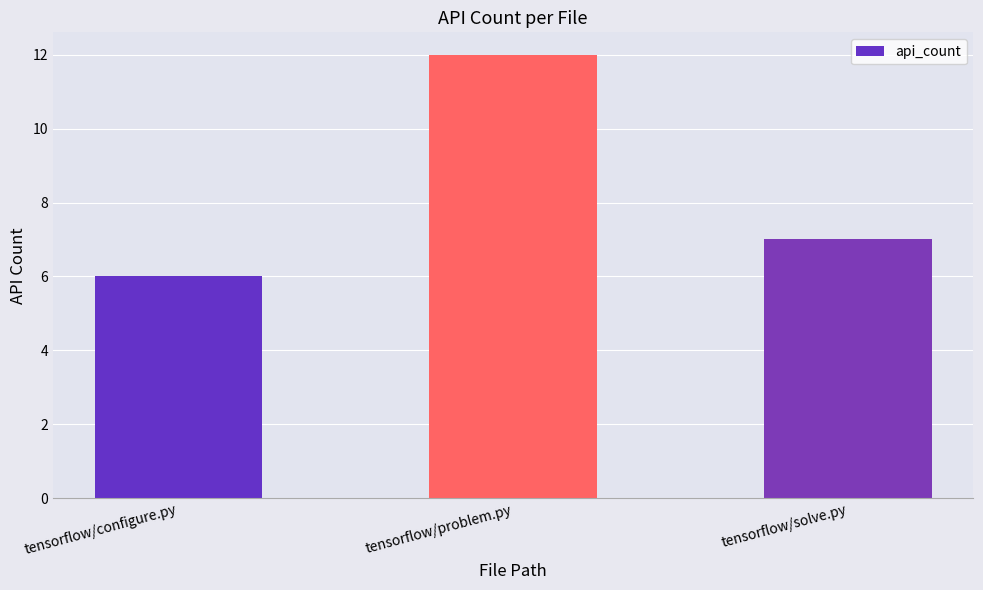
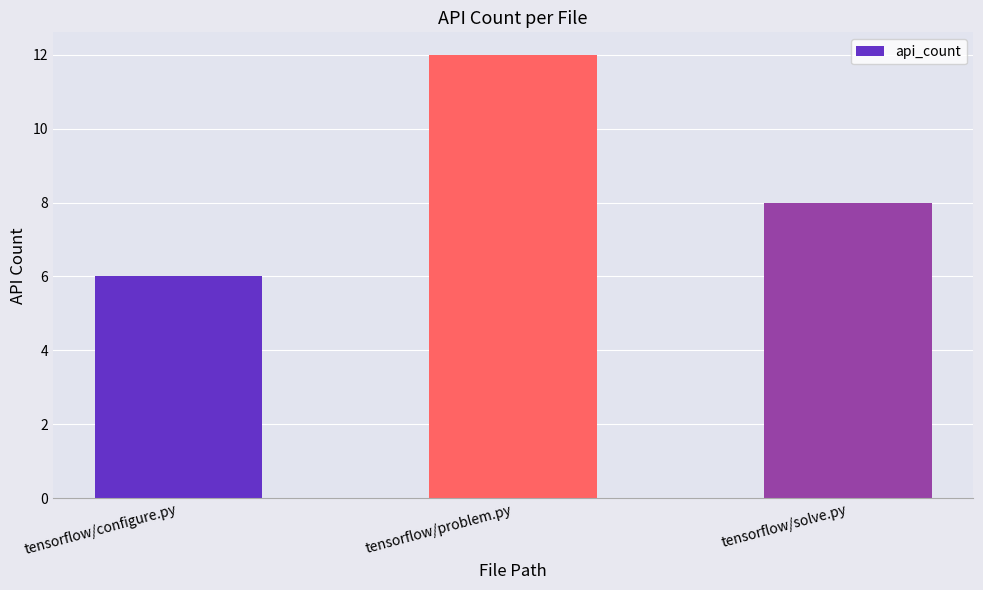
  {
    "tensorflow/configure.py": 6,
    "tensorflow/problem.py": 12,
-   "tensorflow/solve.py": 7
+   "tensorflow/solve.py": 8
  }
